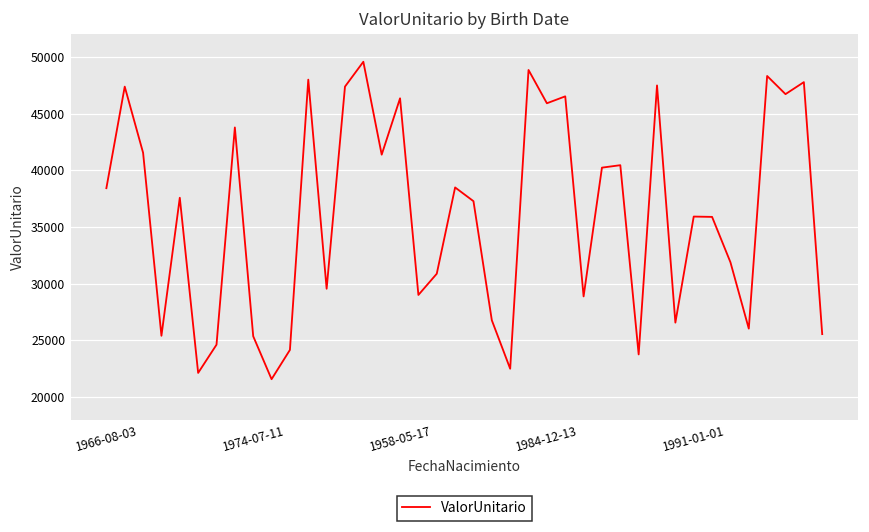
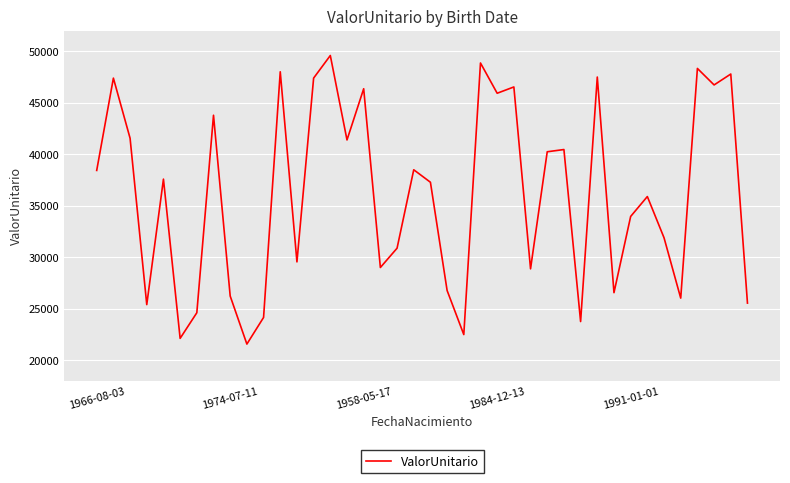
  {
    "1966-08-03": 38400,
-   "1974-07-11": 25400,
+   "1974-07-11": 26200,
    "1958-05-17": 46400,
    "1984-12-13": 45900,
-   "1991-01-01": 35900
+   "1991-01-01": 34000
  }
